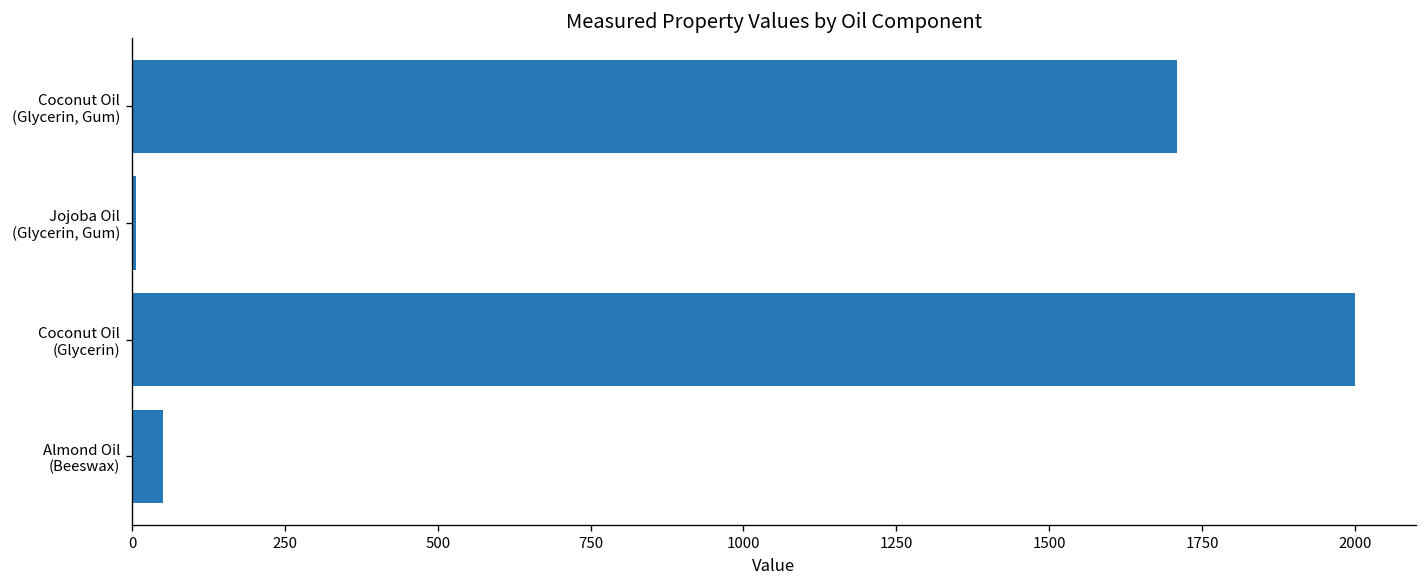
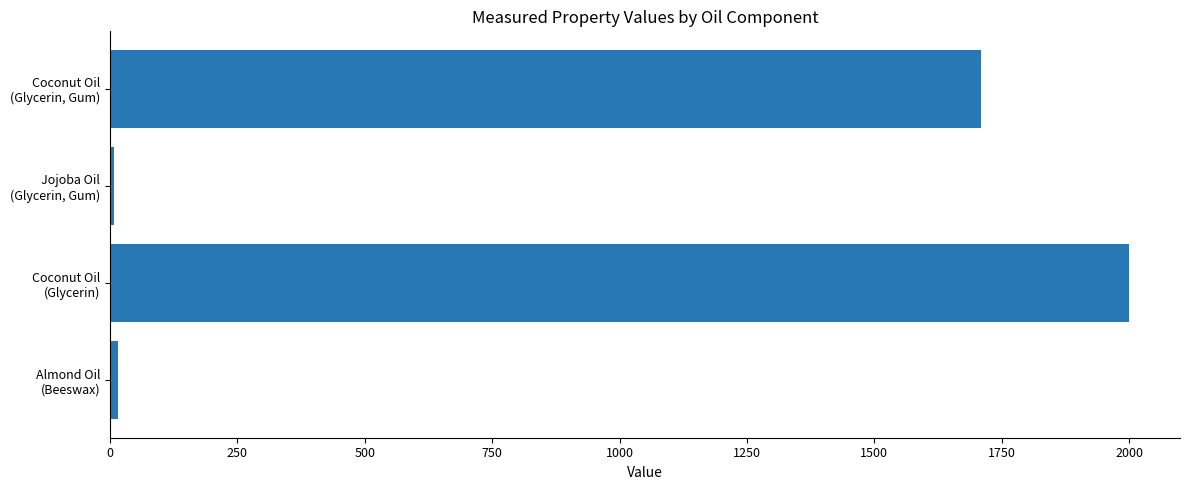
  {
    "Coconut Oil (Glycerin, Gum)": 1710,
    "Jojoba Oil (Glycerin, Gum)": 10,
    "Coconut Oil (Glycerin)": 2000,
-   "Almond Oil (Beeswax)": 50
+   "Almond Oil (Beeswax)": 20
  }
